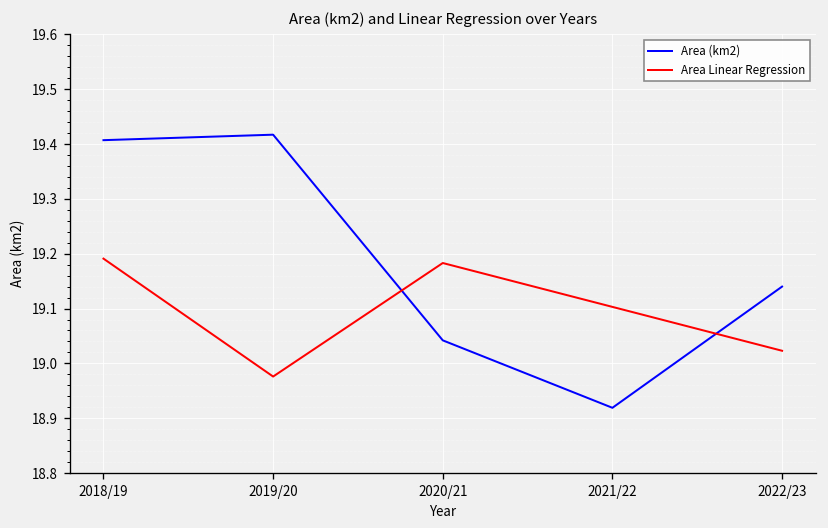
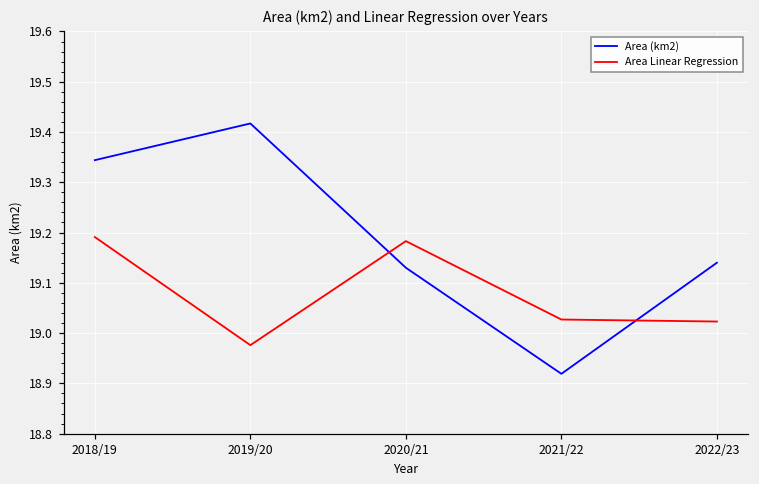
  {
    "Area (km2)": {
-     "2018/19": 19.41,
+     "2018/19": 19.34,
      "2019/20": 19.42,
-     "2020/21": 19.04,
+     "2020/21": 19.13,
      "2021/22": 18.92,
      "2022/23": 19.14
    },
    "Area Linear Regression": {
      "2018/19": 19.19,
      "2019/20": 18.98,
      "2020/21": 19.18,
-     "2021/22": 19.10,
+     "2021/22": 19.03,
      "2022/23": 19.02
    }
  }
